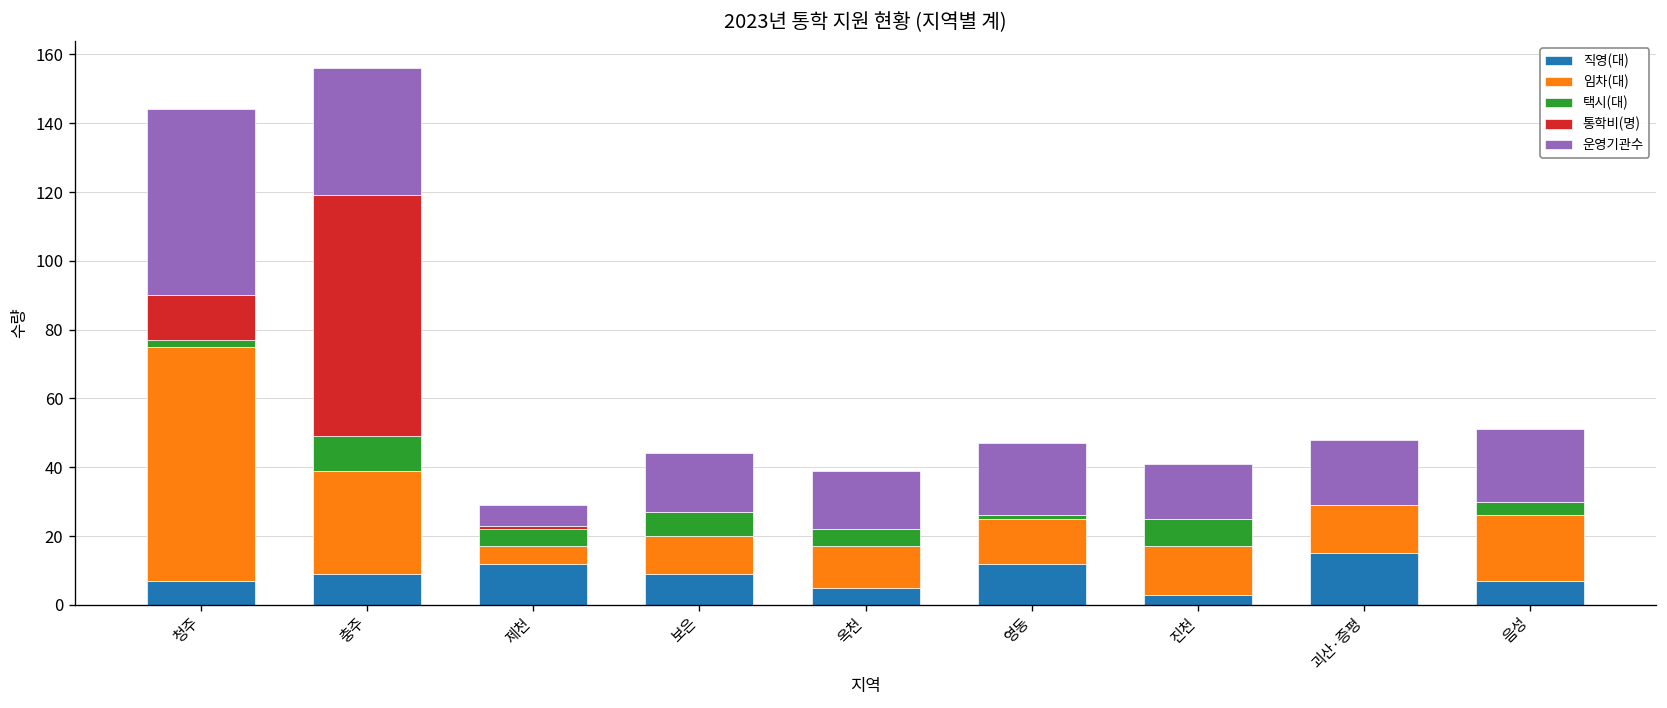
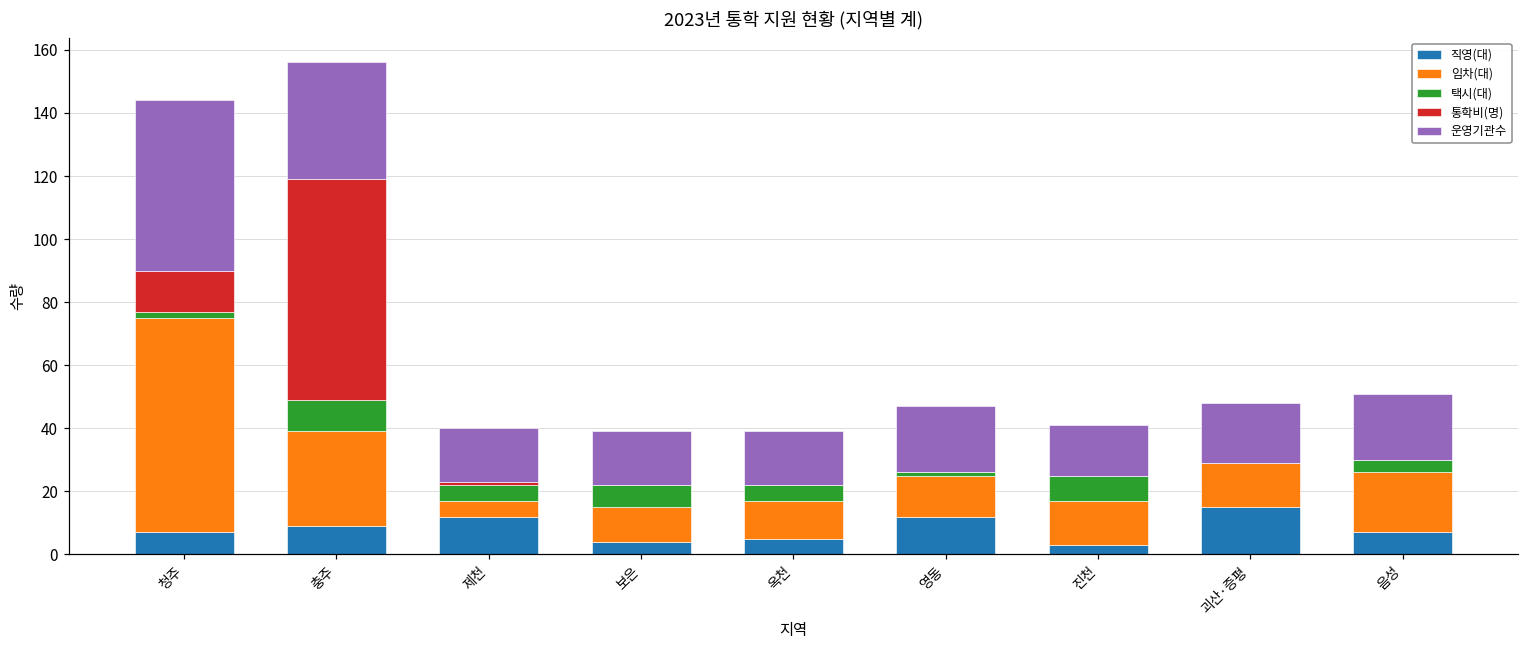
  {
    "직영(대)": {
      "청주": 7,
      "충주": 9,
      "제천": 12,
-     "보은": 9,
+     "보은": 4,
      "옥천": 5,
      "영동": 12,
      "진천": 3,
      "괴산·증평": 15,
      "음성": 7
    },
    "임차(대)": {
      "청주": 68,
      "충주": 30,
      "제천": 5,
      "보은": 11,
      "옥천": 12,
      "영동": 13,
      "진천": 14,
      "괴산·증평": 14,
      "음성": 19
    },
    "택시(대)": {
      "청주": 2,
      "충주": 10,
      "제천": 5,
      "보은": 7,
      "옥천": 5,
      "영동": 1,
      "진천": 8,
      "괴산·증평": 0,
      "음성": 4
    },
    "통학비(명)": {
      "청주": 13,
      "충주": 70,
      "제천": 1,
      "보은": 0,
      "옥천": 0,
      "영동": 0,
      "진천": 0,
      "괴산·증평": 0,
      "음성": 0
    },
    "운영기관수": {
      "청주": 54,
      "충주": 37,
-     "제천": 6,
+     "제천": 17,
      "보은": 17,
      "옥천": 17,
      "영동": 21,
      "진천": 16,
      "괴산·증평": 19,
      "음성": 21
    }
  }
